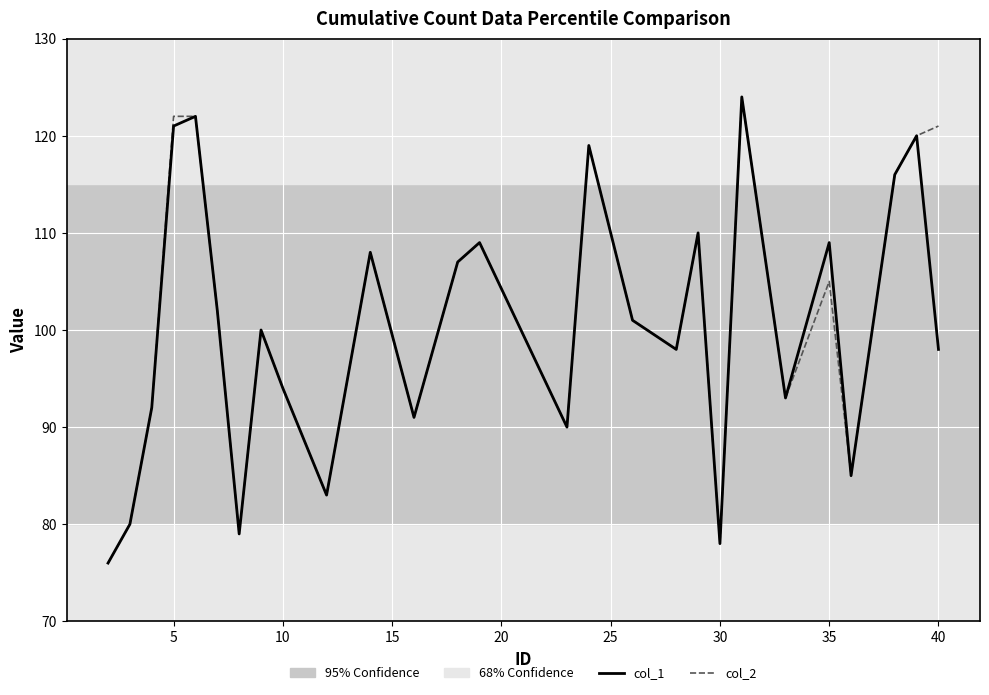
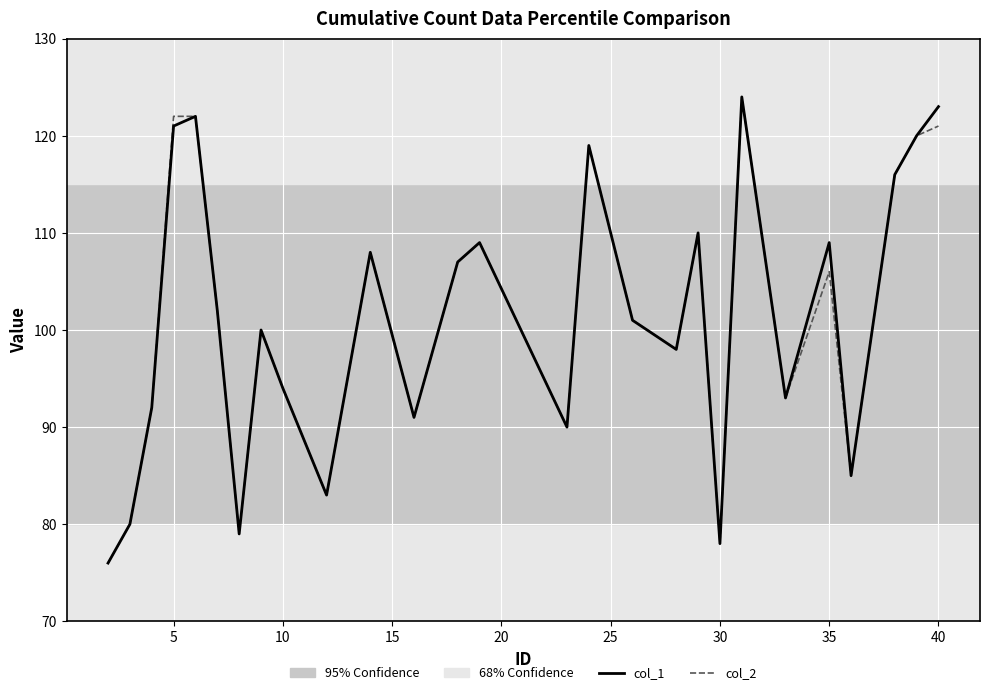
  {
    "col_1": {
      "5": 121,
      "35": 109,
-     "40": 98
+     "40": 123
    },
    "col_2": {
      "5": 122,
-     "35": 105,
+     "35": 106,
      "40": 121
    }
  }
